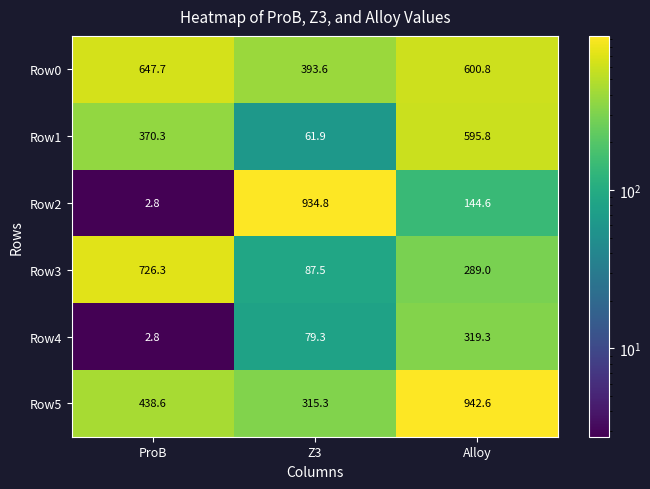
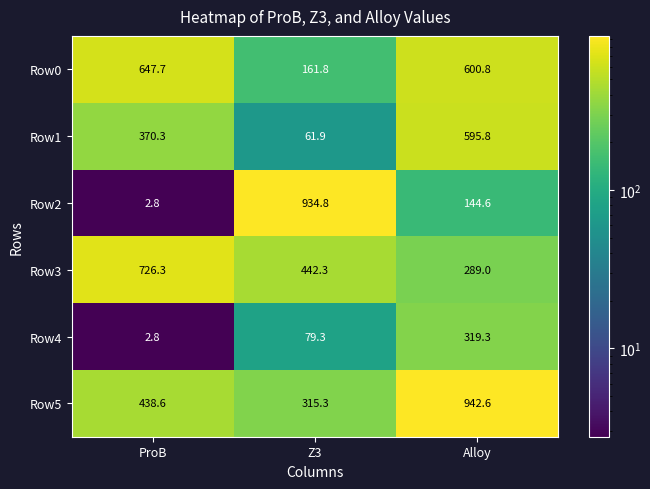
  {
    "Row0": {
      "ProB": 647.7,
-     "Z3": 393.6,
+     "Z3": 161.8,
      "Alloy": 600.8
    },
    "Row1": {
      "ProB": 370.3,
      "Z3": 61.9,
      "Alloy": 595.8
    },
    "Row2": {
      "ProB": 2.8,
      "Z3": 934.8,
      "Alloy": 144.6
    },
    "Row3": {
      "ProB": 726.3,
-     "Z3": 87.5,
+     "Z3": 442.3,
      "Alloy": 289.0
    },
    "Row4": {
      "ProB": 2.8,
      "Z3": 79.3,
      "Alloy": 319.3
    },
    "Row5": {
      "ProB": 438.6,
      "Z3": 315.3,
      "Alloy": 942.6
    }
  }
